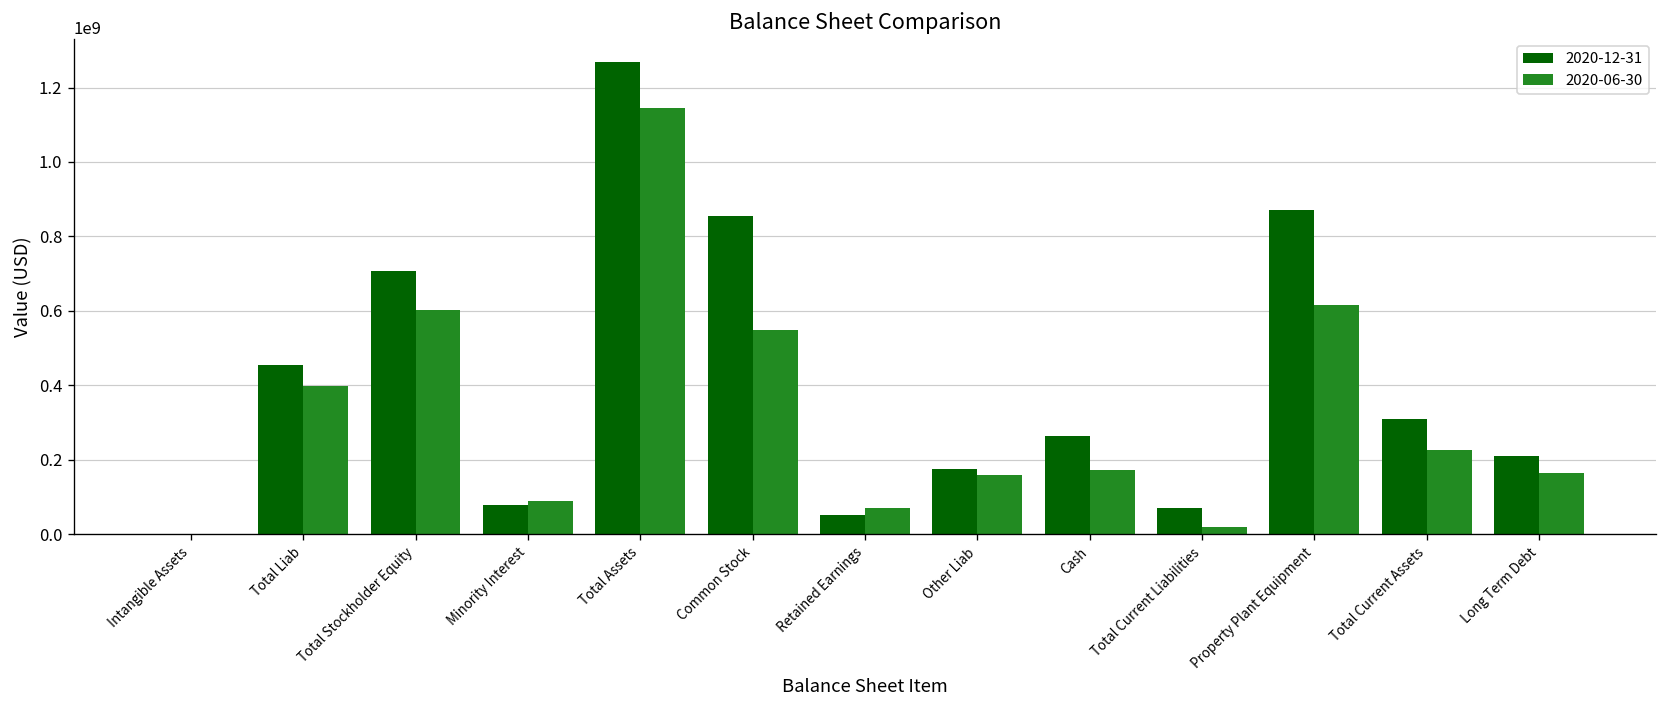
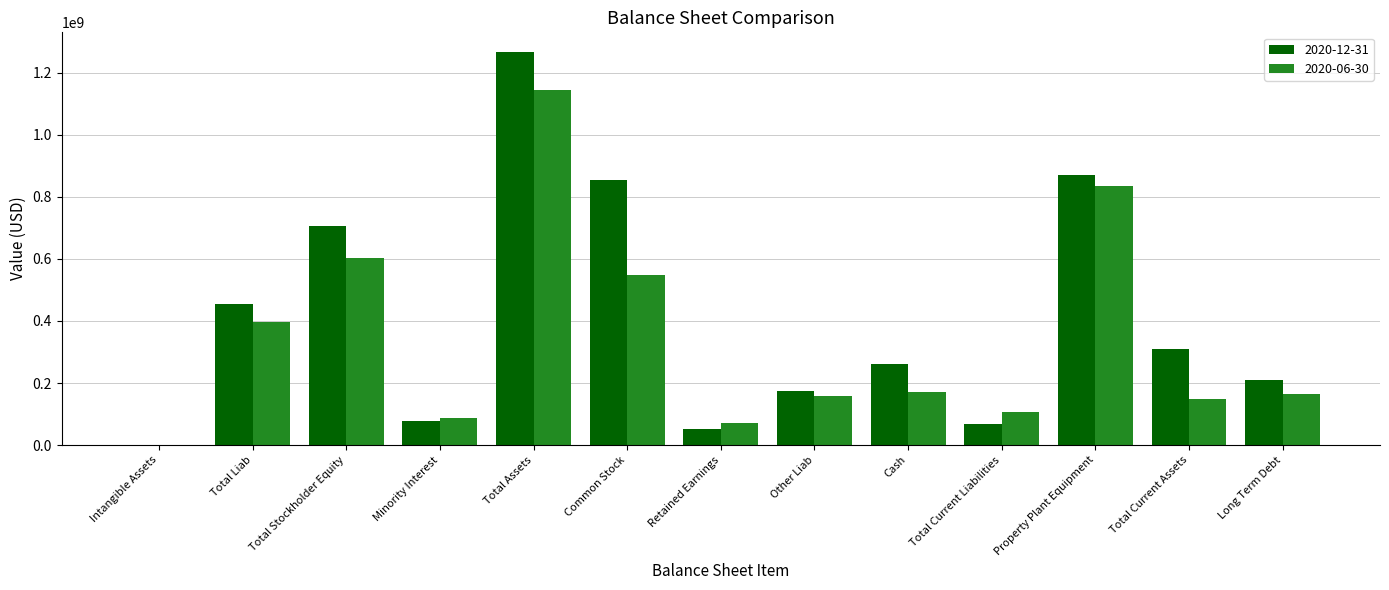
  {
    "2020-12-31": {
      "Total Liab": 460000000,
      "Total Stockholder Equity": 710000000,
      "Minority Interest": 80000000,
      "Total Assets": 1270000000,
      "Common Stock": 850000000,
      "Retained Earnings": 50000000,
      "Other Liab": 180000000,
      "Cash": 260000000,
      "Total Current Liabilities": 70000000,
      "Property Plant Equipment": 870000000,
      "Total Current Assets": 310000000,
      "Long Term Debt": 210000000
    },
    "2020-06-30": {
      "Total Liab": 400000000,
      "Total Stockholder Equity": 600000000,
      "Minority Interest": 90000000,
      "Total Assets": 1150000000,
      "Common Stock": 550000000,
      "Retained Earnings": 70000000,
      "Other Liab": 160000000,
      "Cash": 170000000,
-     "Total Current Liabilities": 20000000,
-     "Property Plant Equipment": 620000000,
-     "Total Current Assets": 230000000,
+     "Total Current Liabilities": 110000000,
+     "Property Plant Equipment": 830000000,
+     "Total Current Assets": 150000000,
      "Long Term Debt": 160000000
    }
  }
